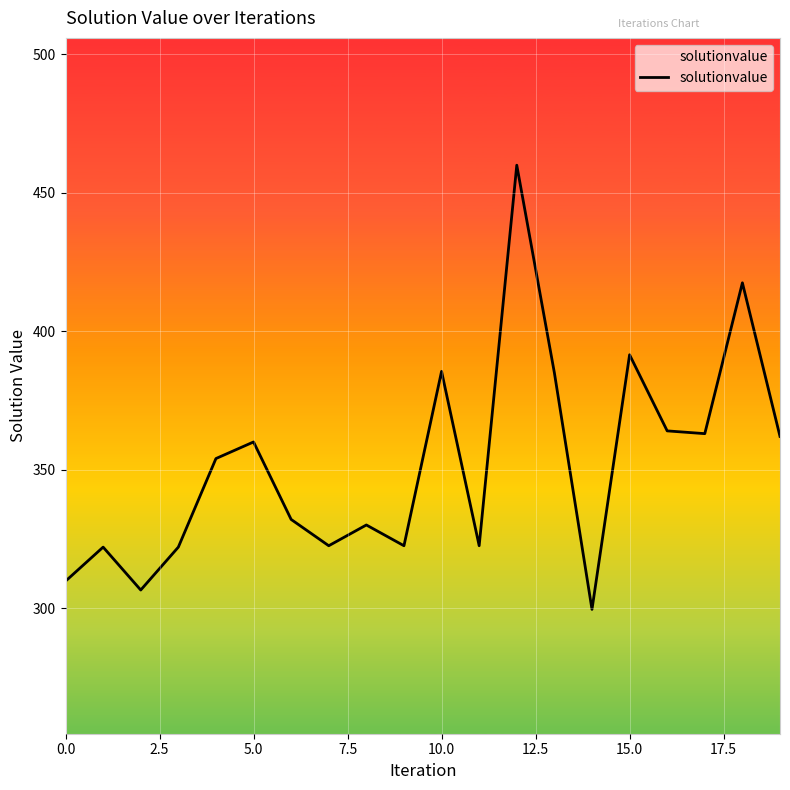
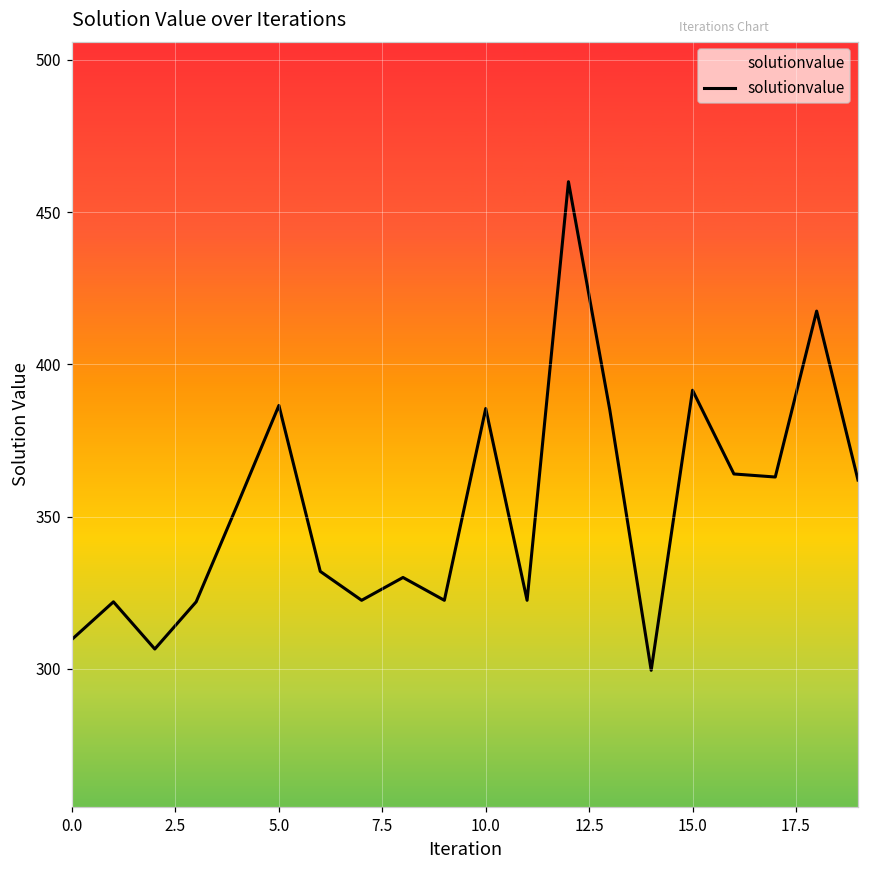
  {
    "0.0": 310,
-   "5.0": 360,
+   "5.0": 387,
    "10.0": 386,
    "15.0": 392
  }
